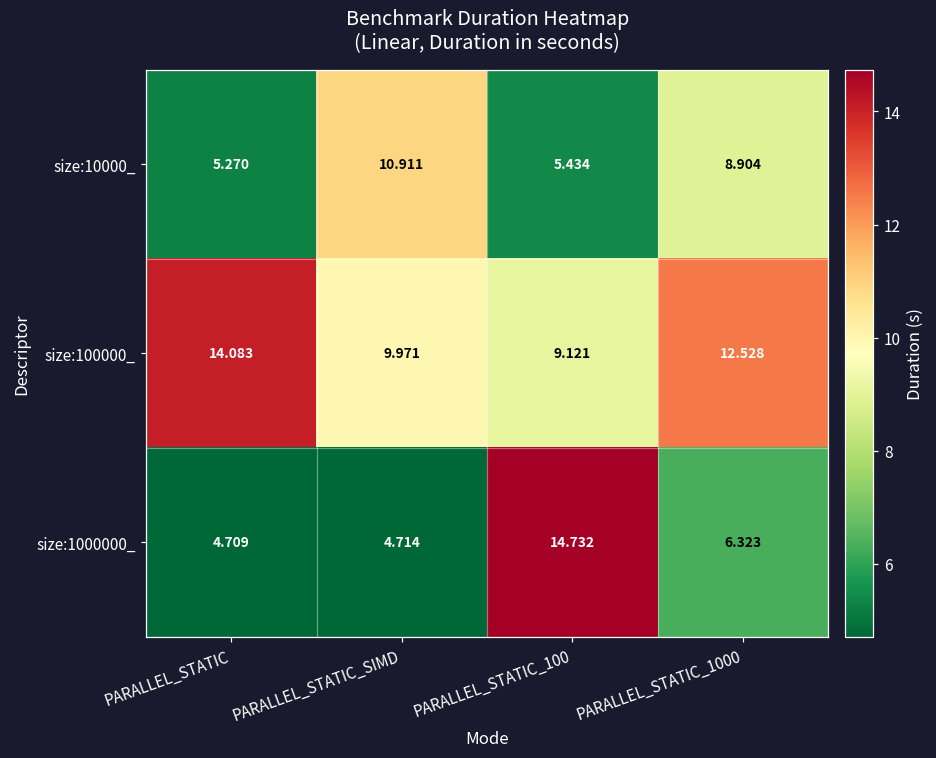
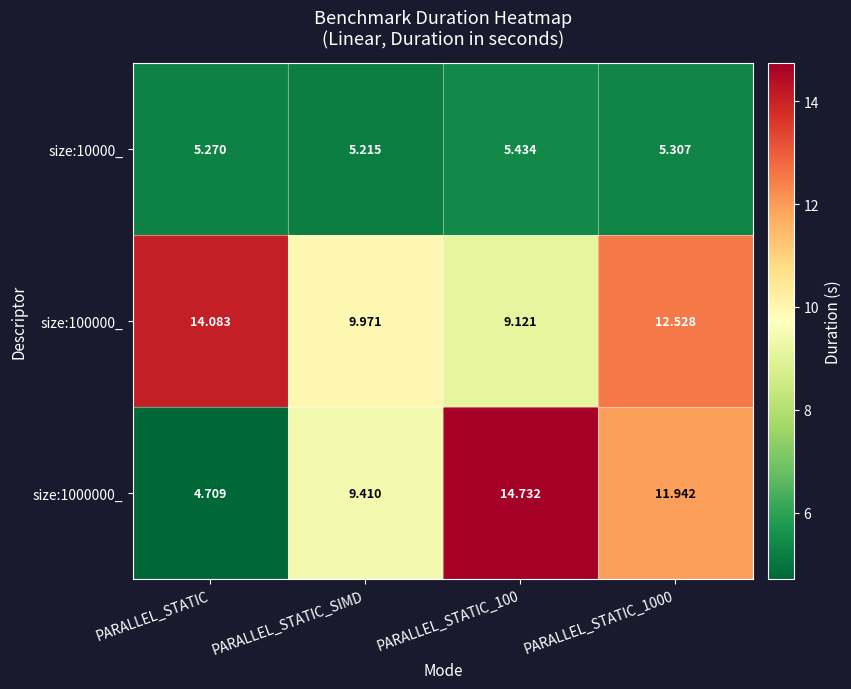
  {
    "size:10000_": {
      "PARALLEL_STATIC": 5.270,
-     "PARALLEL_STATIC_SIMD": 10.911,
+     "PARALLEL_STATIC_SIMD": 5.215,
      "PARALLEL_STATIC_100": 5.434,
-     "PARALLEL_STATIC_1000": 8.904
+     "PARALLEL_STATIC_1000": 5.307
    },
    "size:100000_": {
      "PARALLEL_STATIC": 14.083,
      "PARALLEL_STATIC_SIMD": 9.971,
      "PARALLEL_STATIC_100": 9.121,
      "PARALLEL_STATIC_1000": 12.528
    },
    "size:1000000_": {
      "PARALLEL_STATIC": 4.709,
-     "PARALLEL_STATIC_SIMD": 4.714,
+     "PARALLEL_STATIC_SIMD": 9.410,
      "PARALLEL_STATIC_100": 14.732,
-     "PARALLEL_STATIC_1000": 6.323
+     "PARALLEL_STATIC_1000": 11.942
    }
  }
